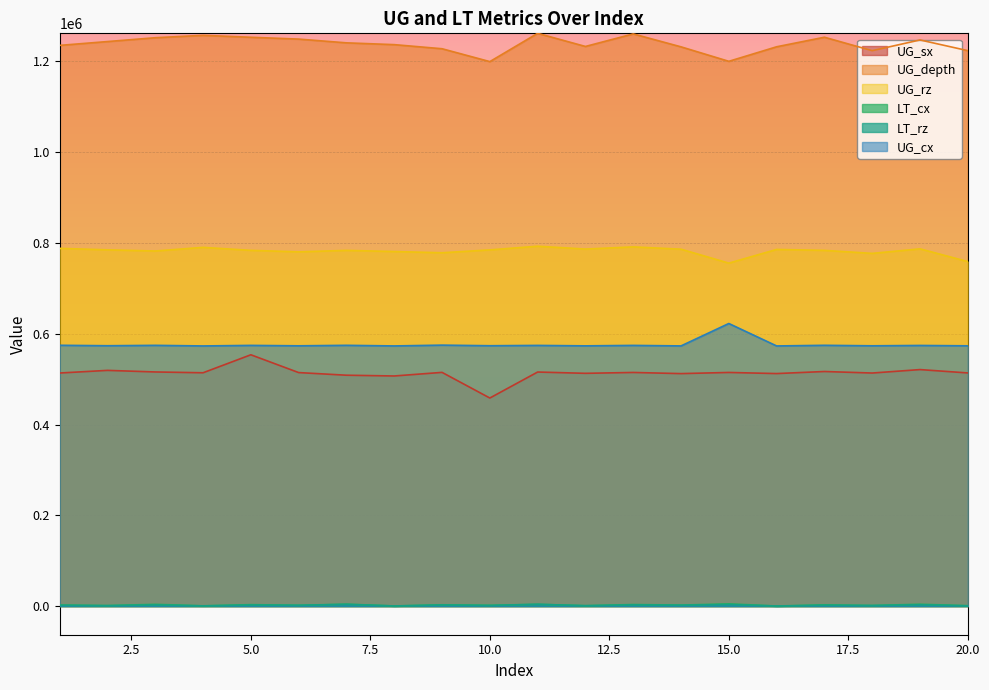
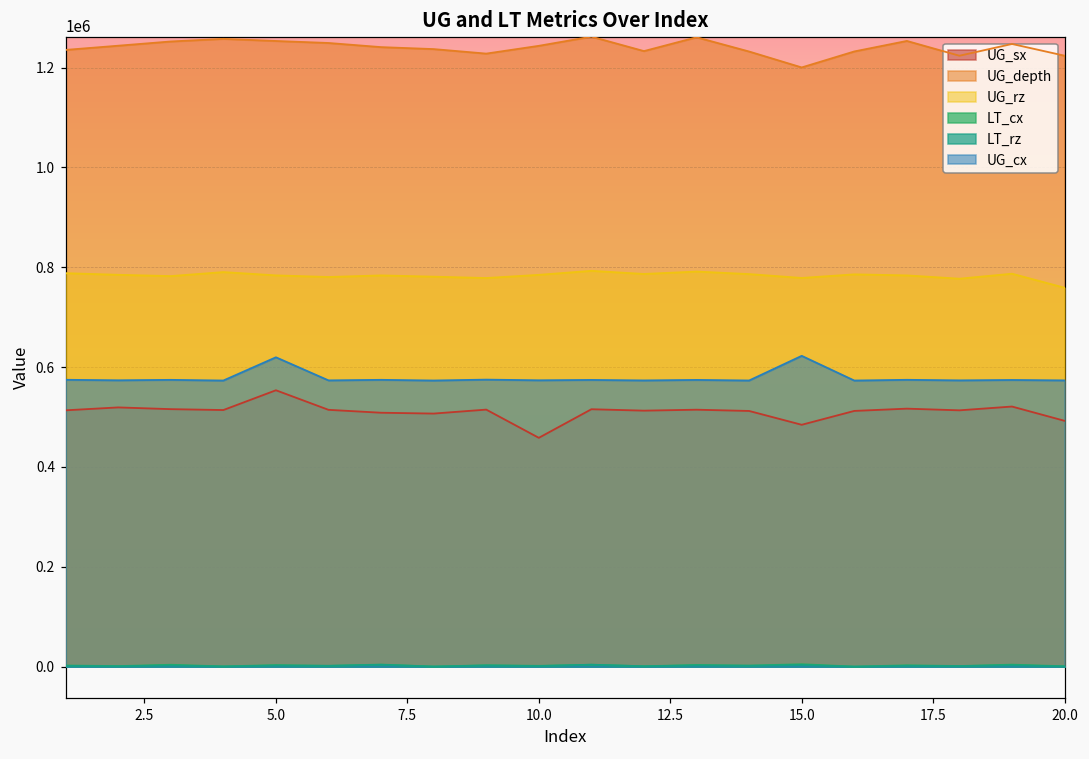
  {
    "UG_sx": {
      "5.0": 550000,
      "10.0": 460000,
-     "15.0": 510000,
-     "20.0": 510000
+     "15.0": 480000,
+     "20.0": 490000
    },
    "UG_depth": {
      "5.0": 1250000,
-     "10.0": 1200000,
+     "10.0": 1240000,
      "15.0": 1200000,
      "20.0": 1220000
    },
    "UG_rz": {
      "5.0": 780000,
      "10.0": 780000,
-     "15.0": 760000,
+     "15.0": 780000,
      "20.0": 760000
    },
    "UG_cx": {
-     "5.0": 570000,
+     "5.0": 620000,
      "10.0": 570000,
      "15.0": 620000,
      "20.0": 570000
    }
  }
